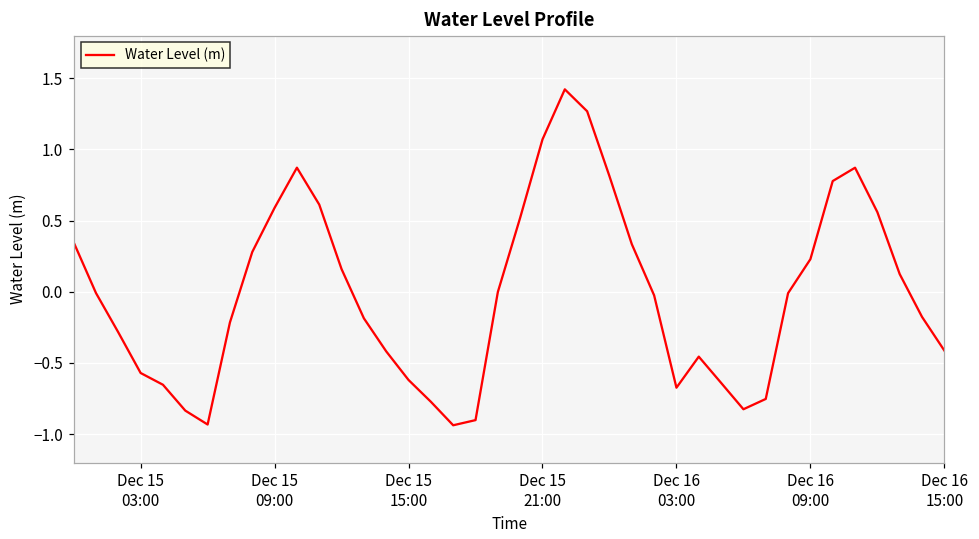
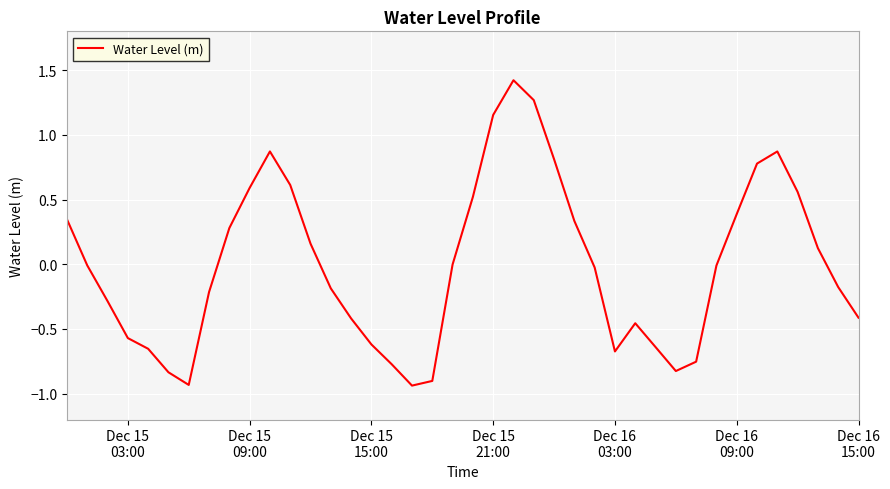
  {
    "Dec 15 03:00": -0.57,
    "Dec 15 09:00": 0.59,
    "Dec 15 15:00": -0.62,
-   "Dec 15 21:00": 1.07,
+   "Dec 15 21:00": 1.15,
    "Dec 16 03:00": -0.67,
-   "Dec 16 09:00": 0.23,
+   "Dec 16 09:00": 0.39,
    "Dec 16 15:00": -0.41
  }
